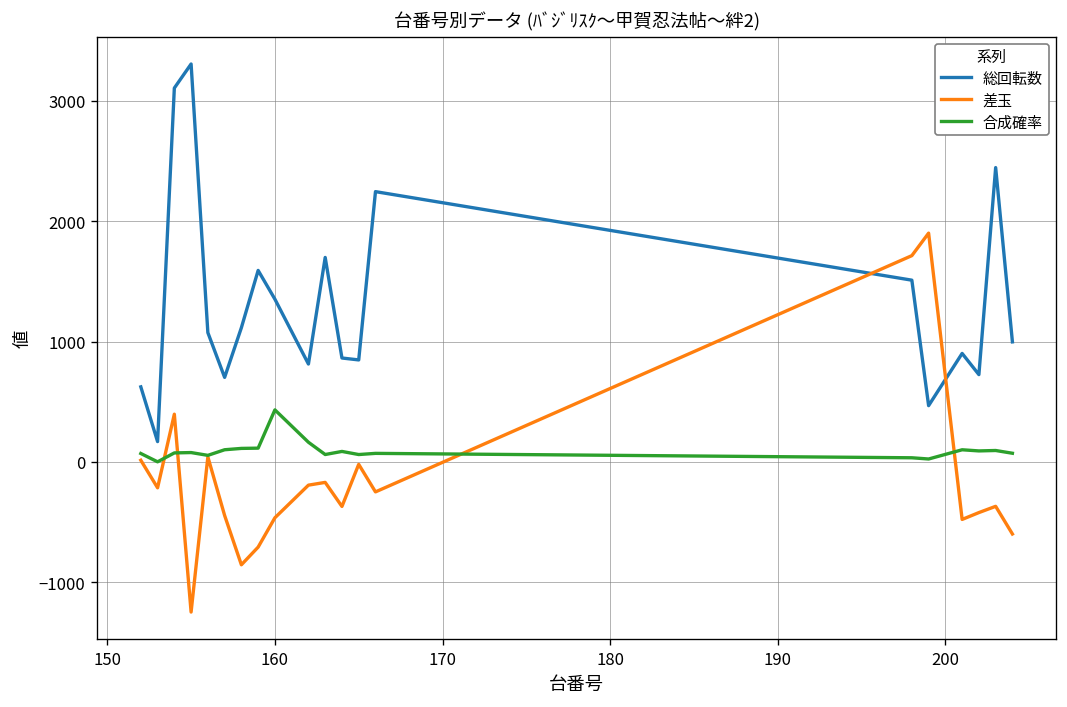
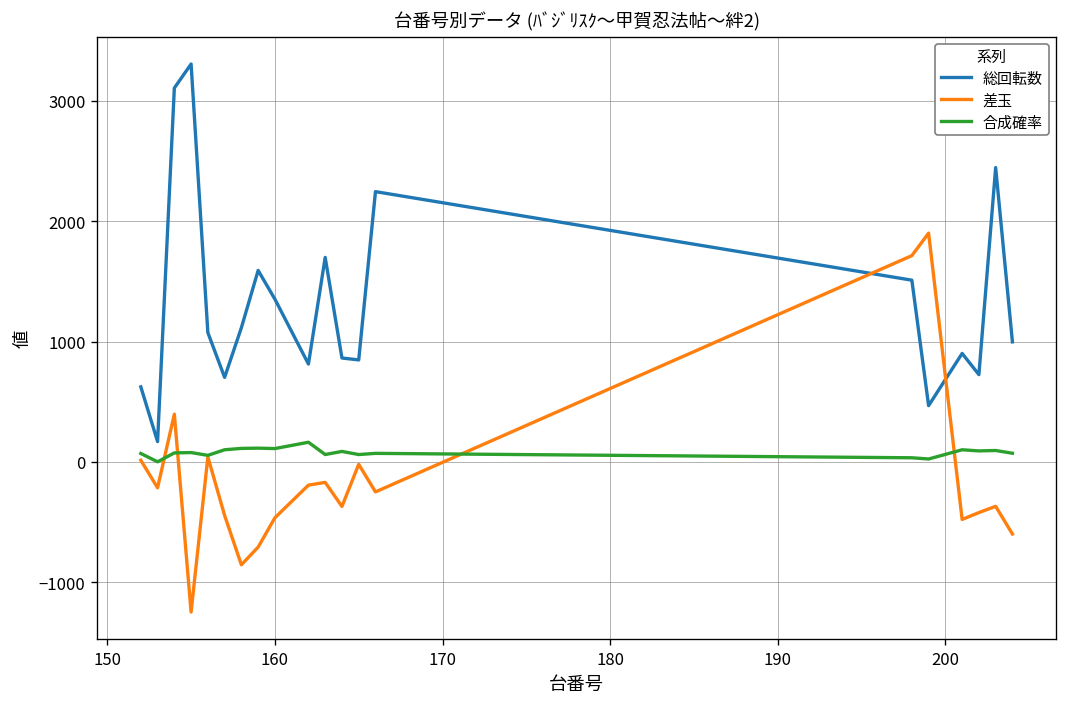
  {
    "総回転数": {
      "160": 1350
    },
    "差玉": {
      "160": -470
    },
    "合成確率": {
-     "160": 430
+     "160": 110
    }
  }
